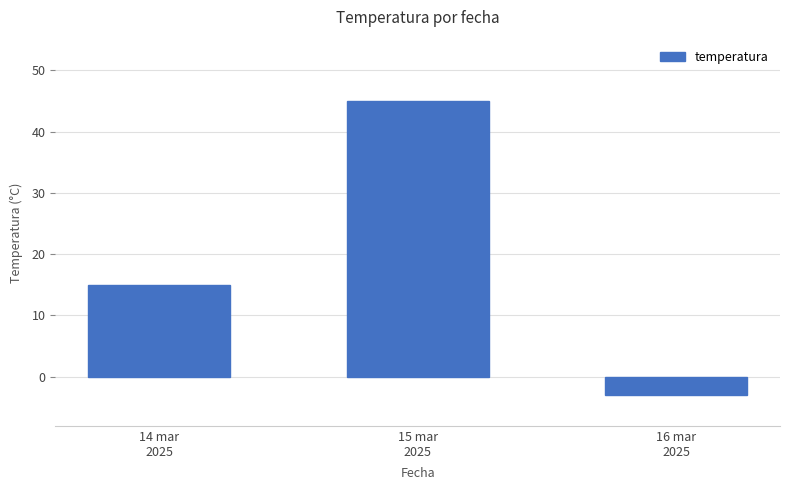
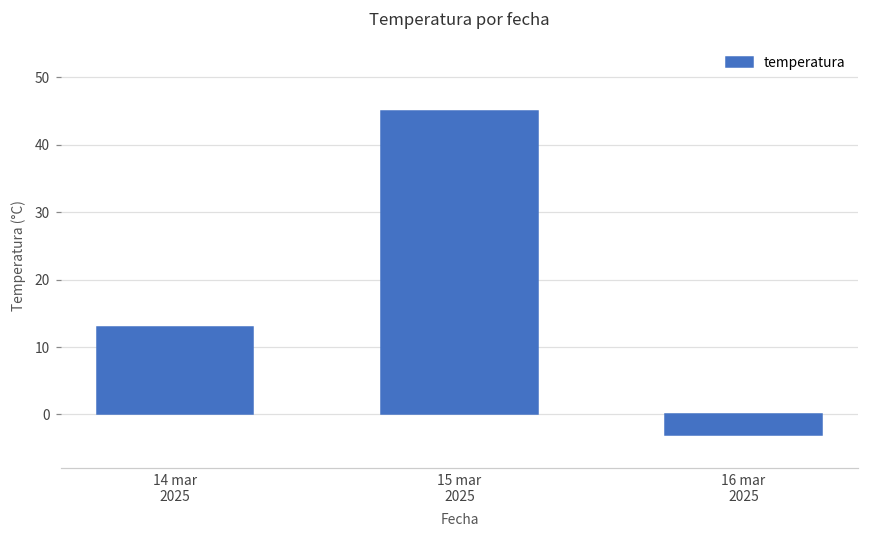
  {
-   "14 mar 2025": 15,
+   "14 mar 2025": 13,
    "15 mar 2025": 45,
    "16 mar 2025": -3
  }
